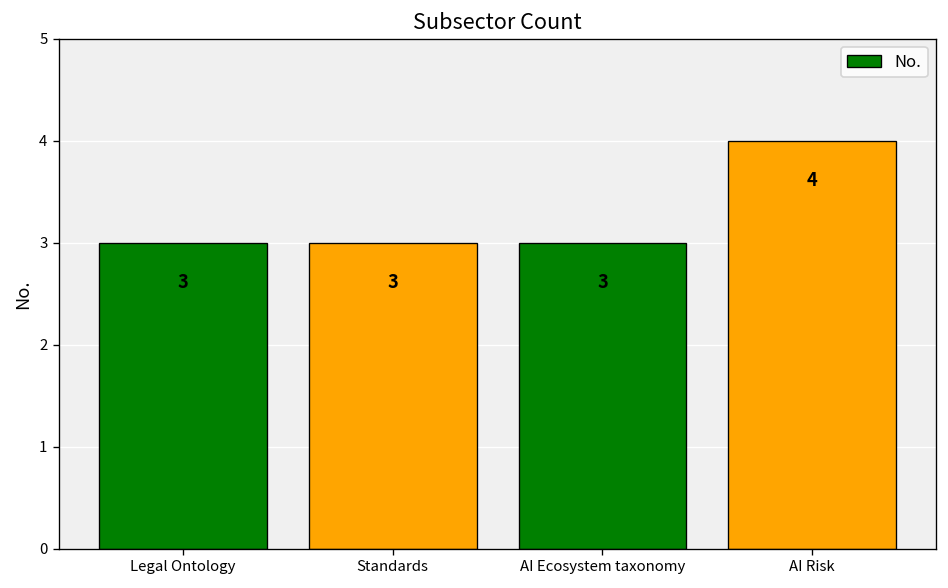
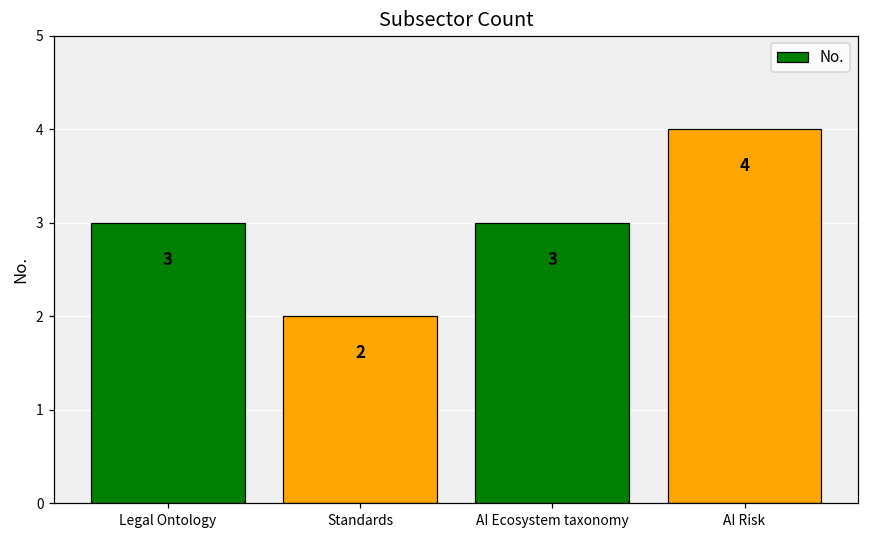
  {
    "Legal Ontology": 3,
-   "Standards": 3,
+   "Standards": 2,
    "AI Ecosystem taxonomy": 3,
    "AI Risk": 4
  }
